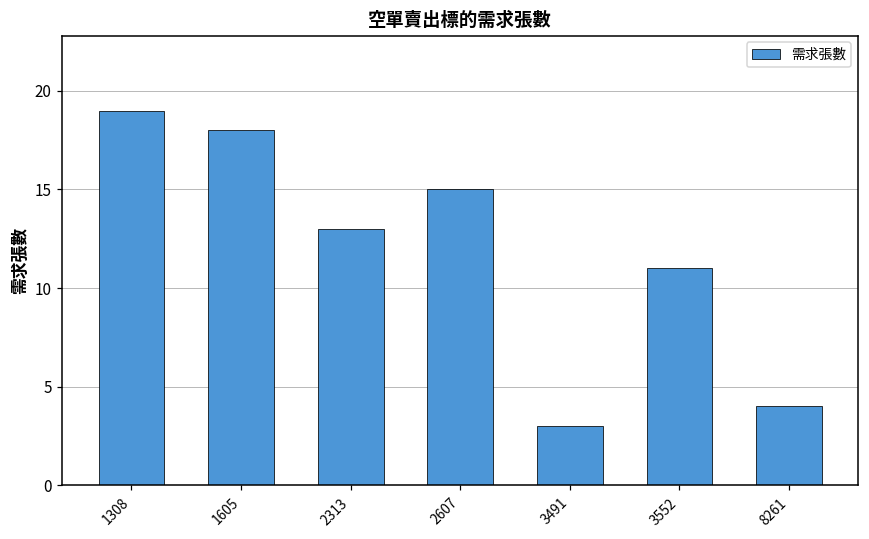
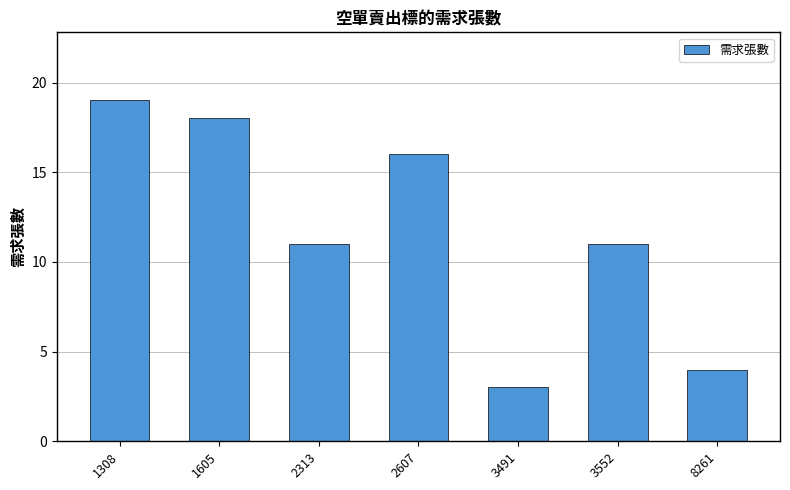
  {
    "1308": 19,
    "1605": 18,
-   "2313": 13,
-   "2607": 15,
+   "2313": 11,
+   "2607": 16,
    "3491": 3,
    "3552": 11,
    "8261": 4
  }
